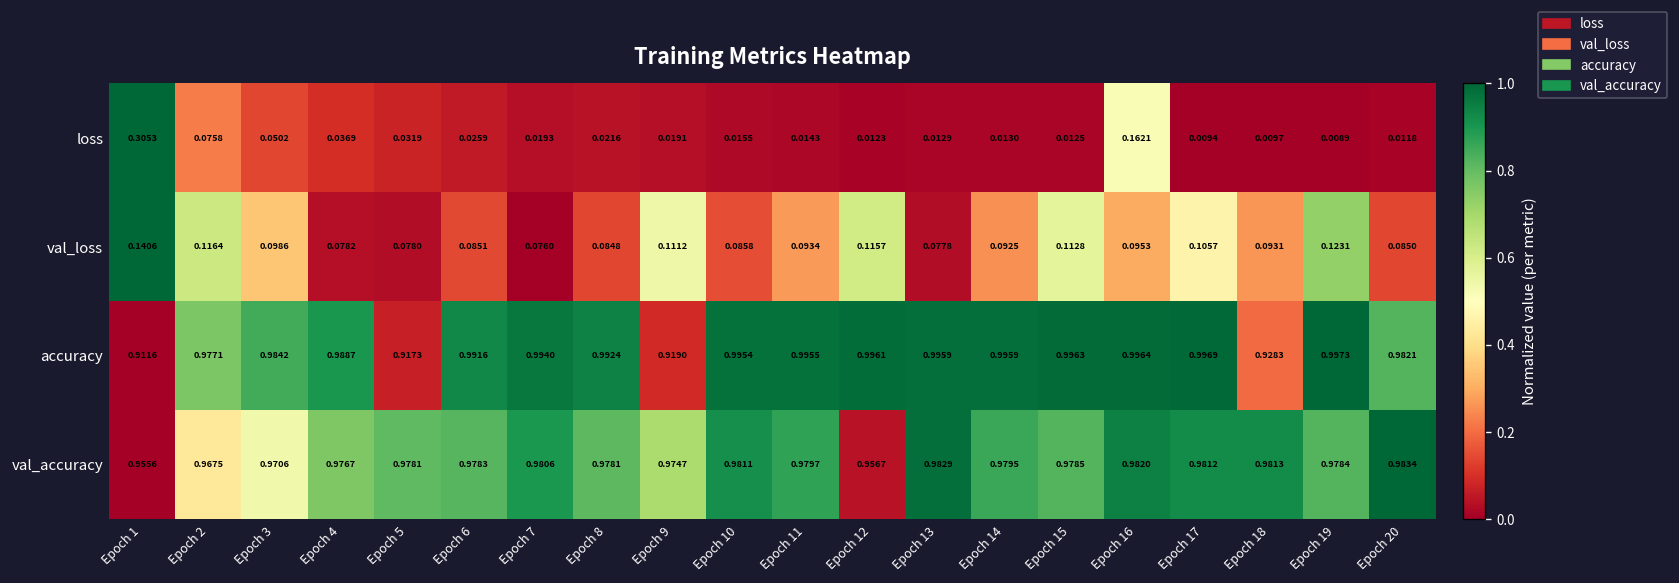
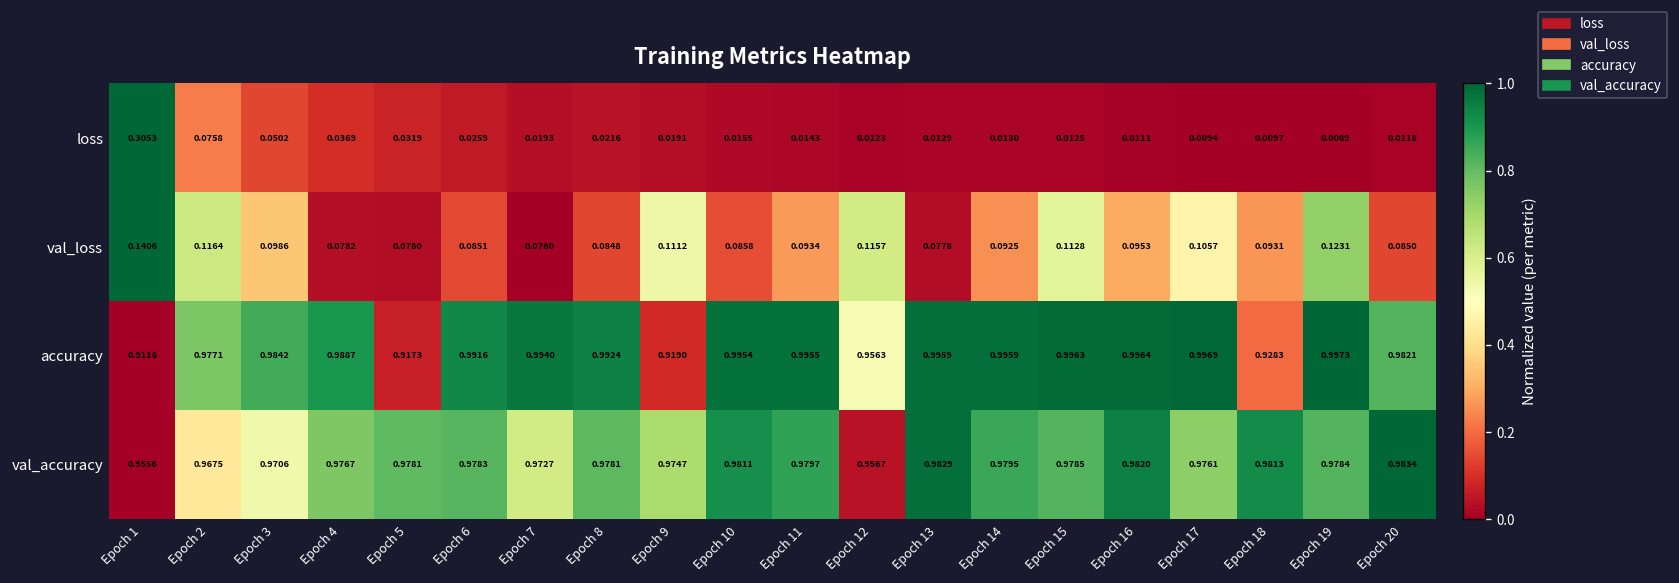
  {
    "loss": {
      "Epoch 1": 0.3053,
      "Epoch 2": 0.0758,
      "Epoch 3": 0.0502,
      "Epoch 4": 0.0369,
      "Epoch 5": 0.0319,
      "Epoch 6": 0.0259,
      "Epoch 7": 0.0193,
      "Epoch 8": 0.0216,
      "Epoch 9": 0.0191,
      "Epoch 10": 0.0155,
      "Epoch 11": 0.0143,
      "Epoch 12": 0.0123,
      "Epoch 13": 0.0129,
      "Epoch 14": 0.0130,
      "Epoch 15": 0.0125,
-     "Epoch 16": 0.1621,
+     "Epoch 16": 0.0111,
      "Epoch 17": 0.0094,
      "Epoch 18": 0.0097,
      "Epoch 19": 0.0089,
      "Epoch 20": 0.0118
    },
    "val_loss": {
      "Epoch 1": 0.1406,
      "Epoch 2": 0.1164,
      "Epoch 3": 0.0986,
      "Epoch 4": 0.0782,
      "Epoch 5": 0.0780,
      "Epoch 6": 0.0851,
      "Epoch 7": 0.0760,
      "Epoch 8": 0.0848,
      "Epoch 9": 0.1112,
      "Epoch 10": 0.0858,
      "Epoch 11": 0.0934,
      "Epoch 12": 0.1157,
      "Epoch 13": 0.0778,
      "Epoch 14": 0.0925,
      "Epoch 15": 0.1128,
      "Epoch 16": 0.0953,
      "Epoch 17": 0.1057,
      "Epoch 18": 0.0931,
      "Epoch 19": 0.1231,
      "Epoch 20": 0.0850
    },
    "accuracy": {
      "Epoch 1": 0.9116,
      "Epoch 2": 0.9771,
      "Epoch 3": 0.9842,
      "Epoch 4": 0.9887,
      "Epoch 5": 0.9173,
      "Epoch 6": 0.9916,
      "Epoch 7": 0.9940,
      "Epoch 8": 0.9924,
      "Epoch 9": 0.9190,
      "Epoch 10": 0.9954,
      "Epoch 11": 0.9955,
-     "Epoch 12": 0.9961,
+     "Epoch 12": 0.9563,
      "Epoch 13": 0.9959,
      "Epoch 14": 0.9959,
      "Epoch 15": 0.9963,
      "Epoch 16": 0.9964,
      "Epoch 17": 0.9969,
      "Epoch 18": 0.9283,
      "Epoch 19": 0.9973,
      "Epoch 20": 0.9821
    },
    "val_accuracy": {
      "Epoch 1": 0.9556,
      "Epoch 2": 0.9675,
      "Epoch 3": 0.9706,
      "Epoch 4": 0.9767,
      "Epoch 5": 0.9781,
      "Epoch 6": 0.9783,
-     "Epoch 7": 0.9806,
+     "Epoch 7": 0.9727,
      "Epoch 8": 0.9781,
      "Epoch 9": 0.9747,
      "Epoch 10": 0.9811,
      "Epoch 11": 0.9797,
      "Epoch 12": 0.9567,
      "Epoch 13": 0.9829,
      "Epoch 14": 0.9795,
      "Epoch 15": 0.9785,
      "Epoch 16": 0.9820,
-     "Epoch 17": 0.9812,
+     "Epoch 17": 0.9761,
      "Epoch 18": 0.9813,
      "Epoch 19": 0.9784,
      "Epoch 20": 0.9834
    }
  }
